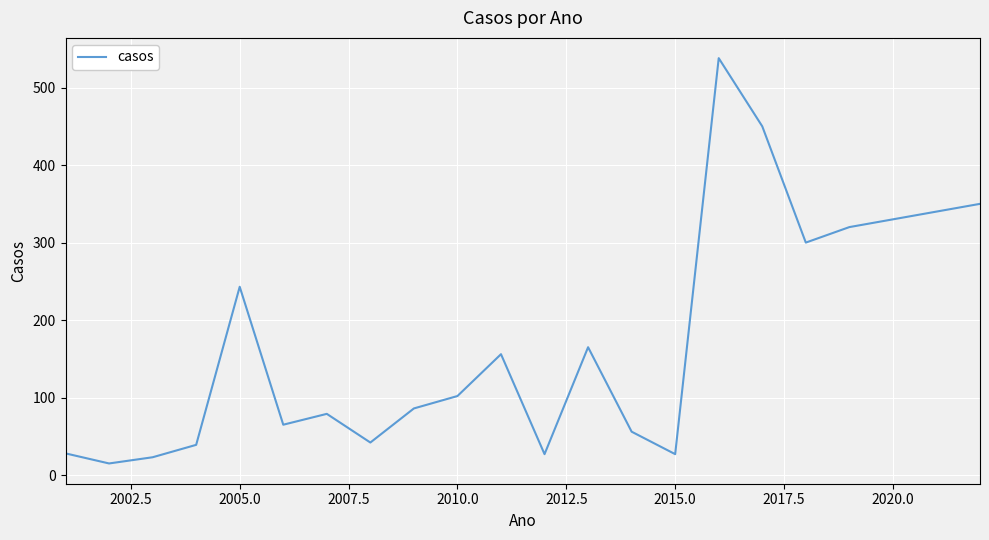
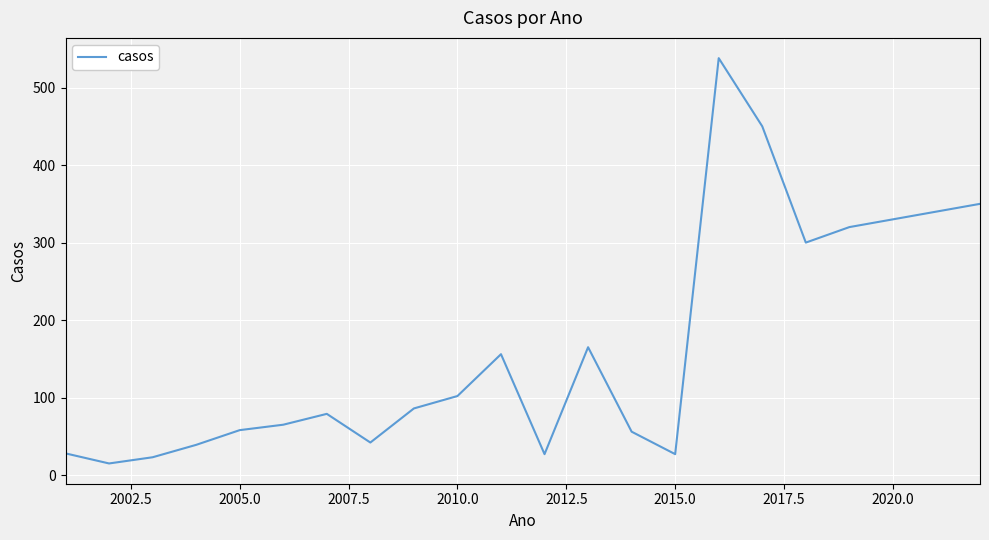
  {
-   "2005.0": 240,
+   "2005.0": 60,
    "2010.0": 100,
    "2015.0": 30,
    "2020.0": 330
  }
